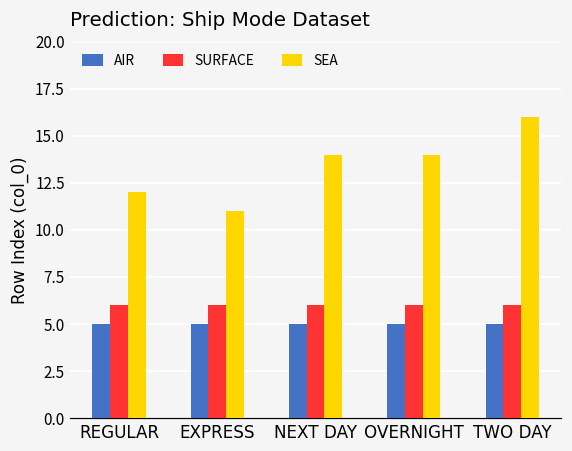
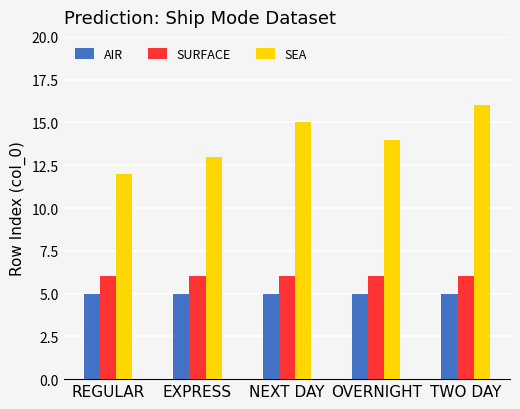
  {
    "AIR": {
      "REGULAR": 5,
      "EXPRESS": 5,
      "NEXT DAY": 5,
      "OVERNIGHT": 5,
      "TWO DAY": 5
    },
    "SURFACE": {
      "REGULAR": 6,
      "EXPRESS": 6,
      "NEXT DAY": 6,
      "OVERNIGHT": 6,
      "TWO DAY": 6
    },
    "SEA": {
      "REGULAR": 12,
-     "EXPRESS": 11,
-     "NEXT DAY": 14,
+     "EXPRESS": 13,
+     "NEXT DAY": 15,
      "OVERNIGHT": 14,
      "TWO DAY": 16
    }
  }
